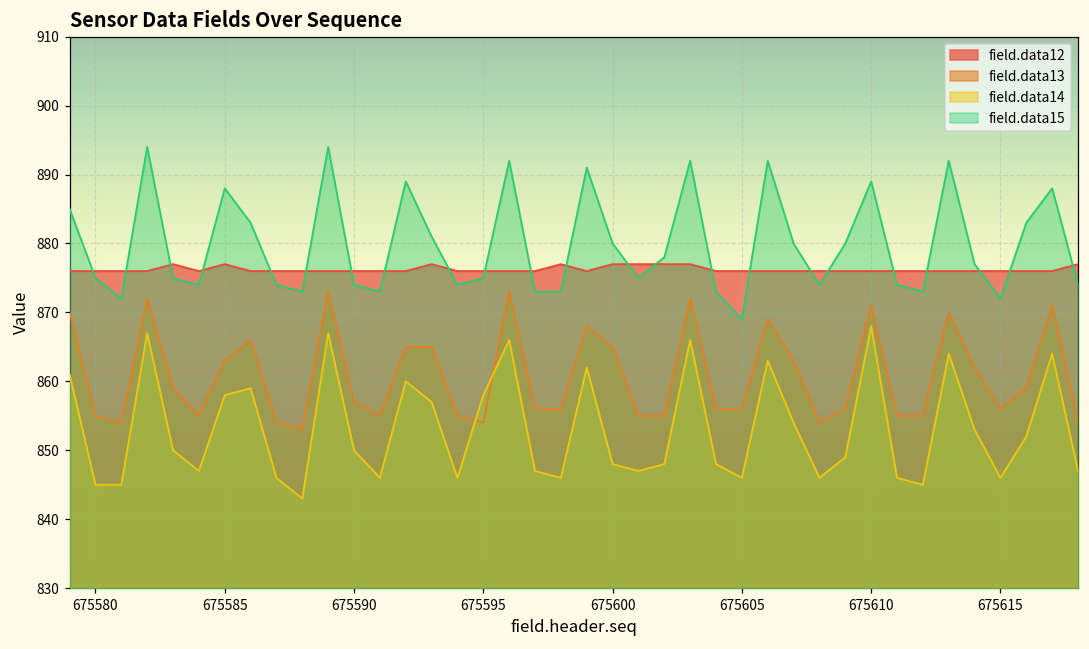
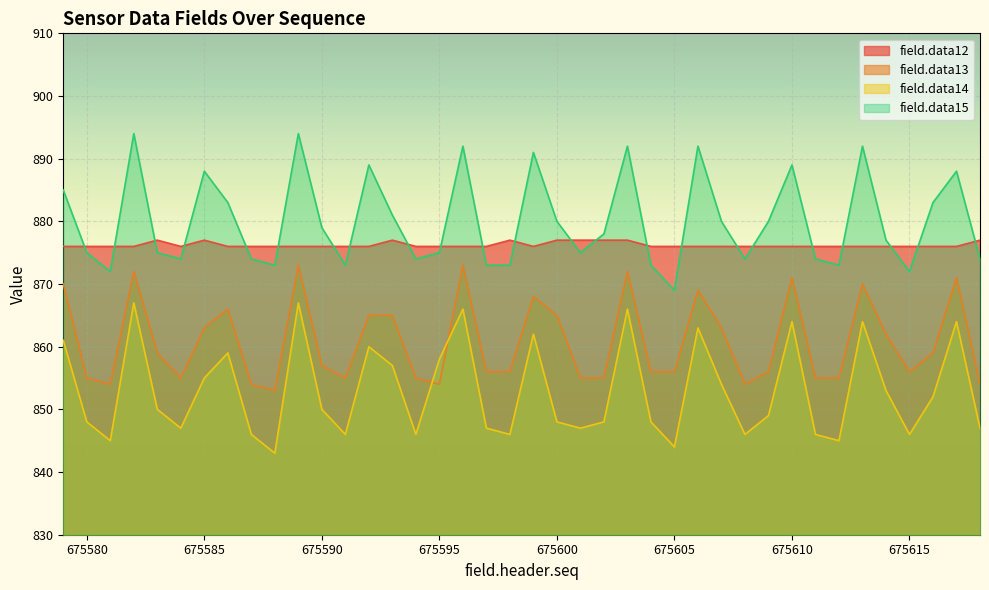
  {
    "field.data14": {
-     "675580": 845,
-     "675585": 858,
+     "675580": 848,
+     "675585": 855,
      "675590": 850,
      "675595": 858,
      "675600": 848,
-     "675605": 846,
-     "675610": 868,
+     "675605": 844,
+     "675610": 864,
      "675615": 846
    },
    "field.data15": {
      "675580": 875,
      "675585": 888,
-     "675590": 874,
+     "675590": 879,
      "675595": 875,
      "675600": 880,
      "675605": 869,
      "675610": 889,
      "675615": 872
    }
  }
